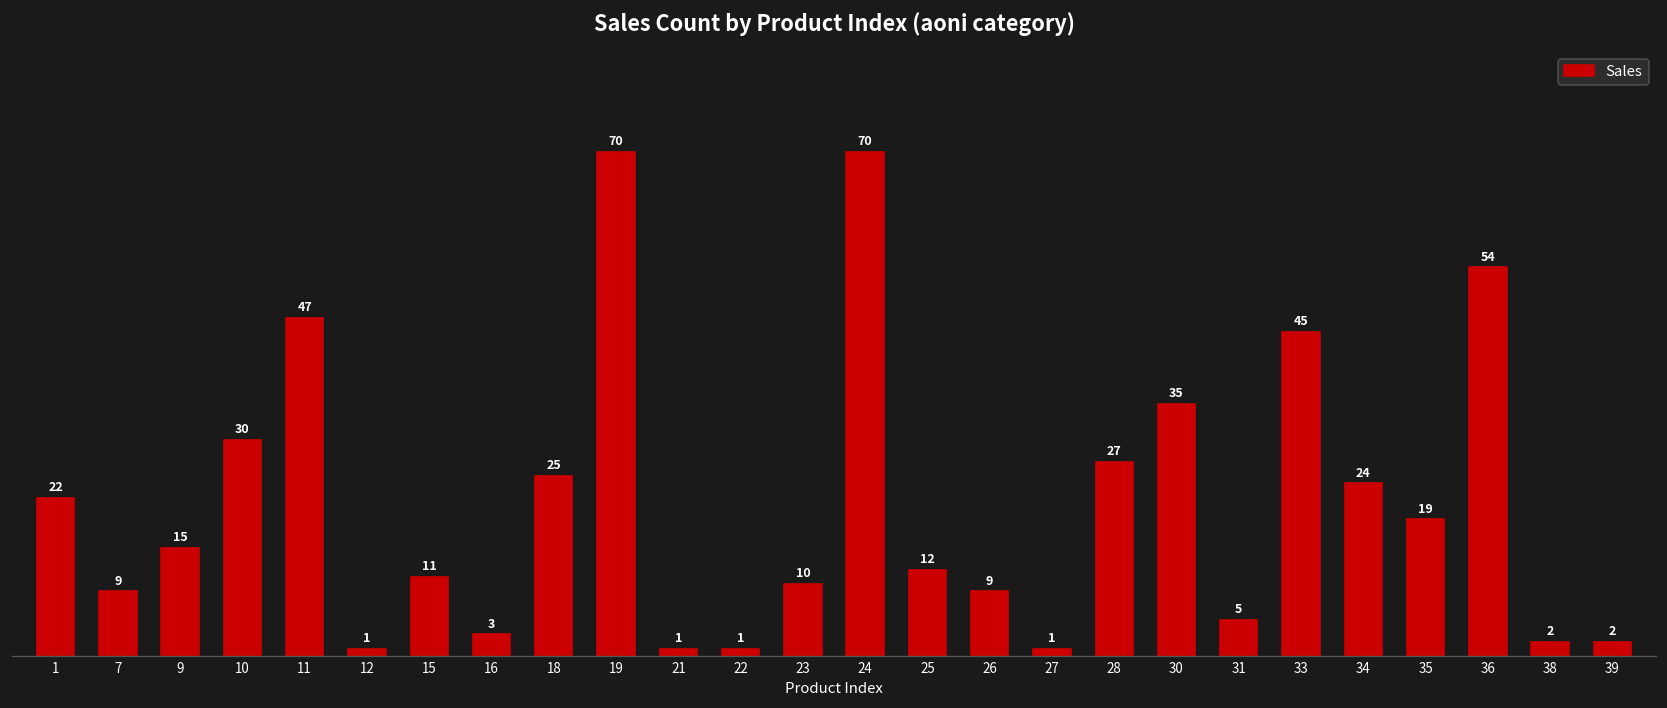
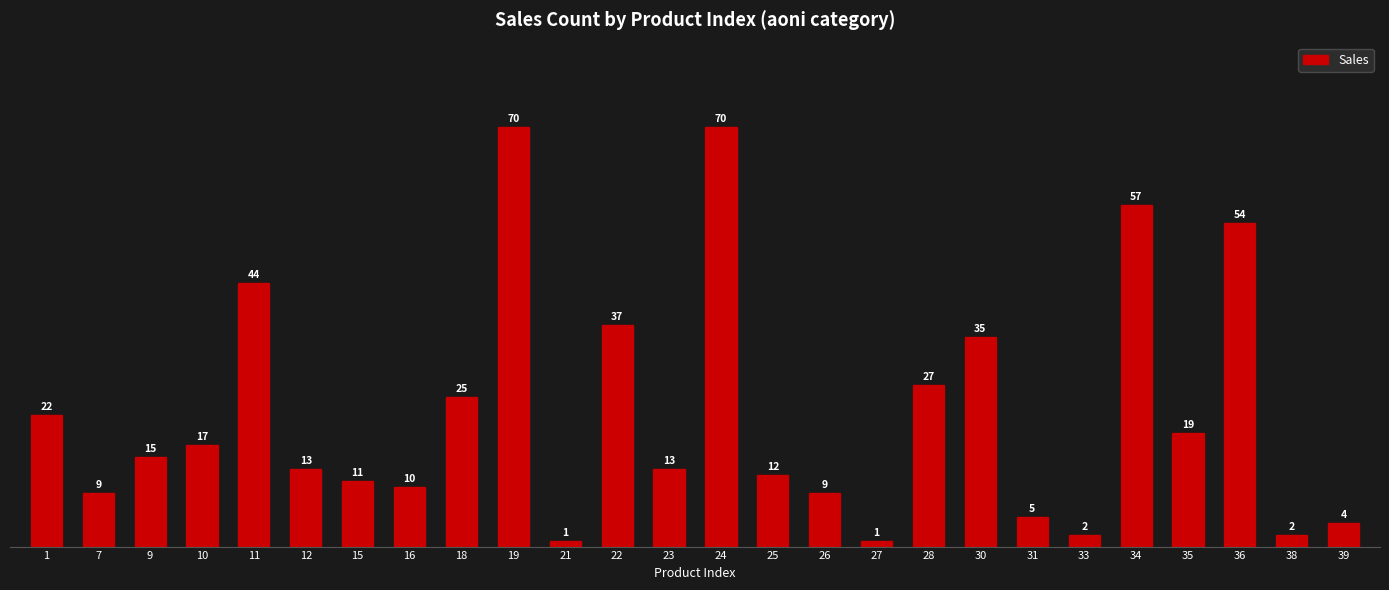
  {
    "1": 22,
    "7": 9,
    "9": 15,
-   "10": 30,
-   "11": 47,
-   "12": 1,
+   "10": 17,
+   "11": 44,
+   "12": 13,
    "15": 11,
-   "16": 3,
+   "16": 10,
    "18": 25,
    "19": 70,
    "21": 1,
-   "22": 1,
-   "23": 10,
+   "22": 37,
+   "23": 13,
    "24": 70,
    "25": 12,
    "26": 9,
    "27": 1,
    "28": 27,
    "30": 35,
    "31": 5,
-   "33": 45,
-   "34": 24,
+   "33": 2,
+   "34": 57,
    "35": 19,
    "36": 54,
    "38": 2,
-   "39": 2
+   "39": 4
  }
